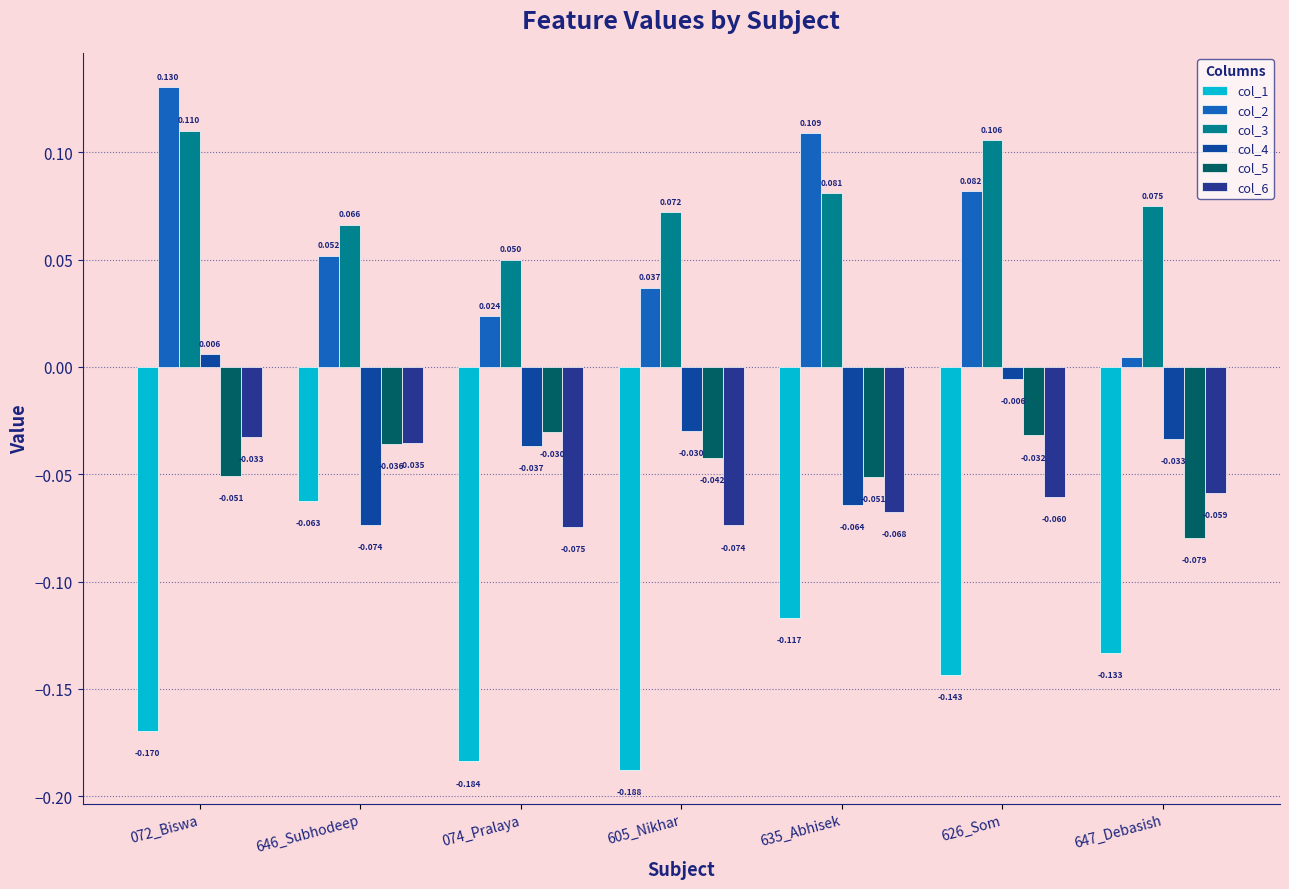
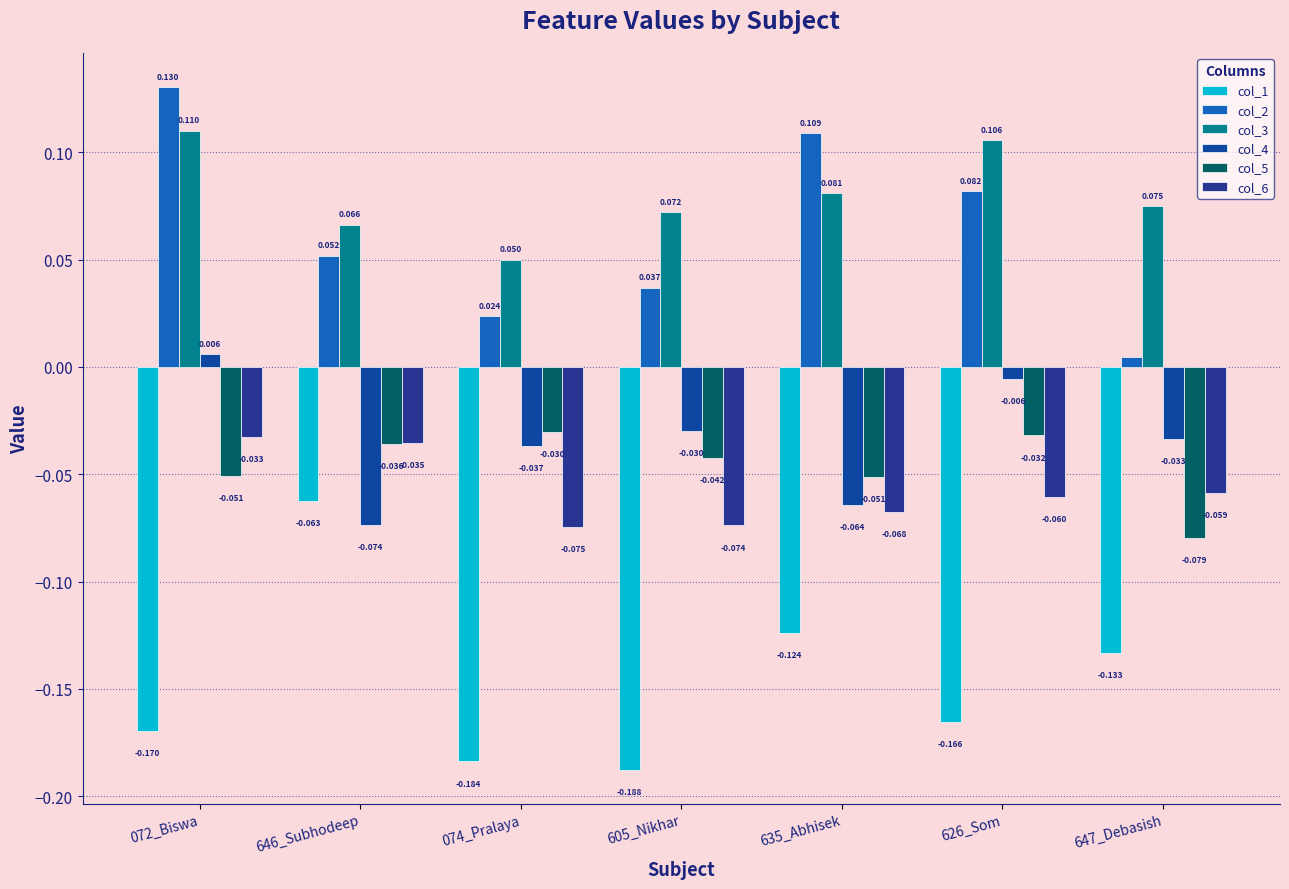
  {
    "col_1": {
      "072_Biswa": -0.170,
      "646_Subhodeep": -0.063,
      "074_Pralaya": -0.184,
      "605_Nikhar": -0.188,
-     "635_Abhisek": -0.117,
-     "626_Som": -0.143,
+     "635_Abhisek": -0.124,
+     "626_Som": -0.166,
      "647_Debasish": -0.133
    }
  }
